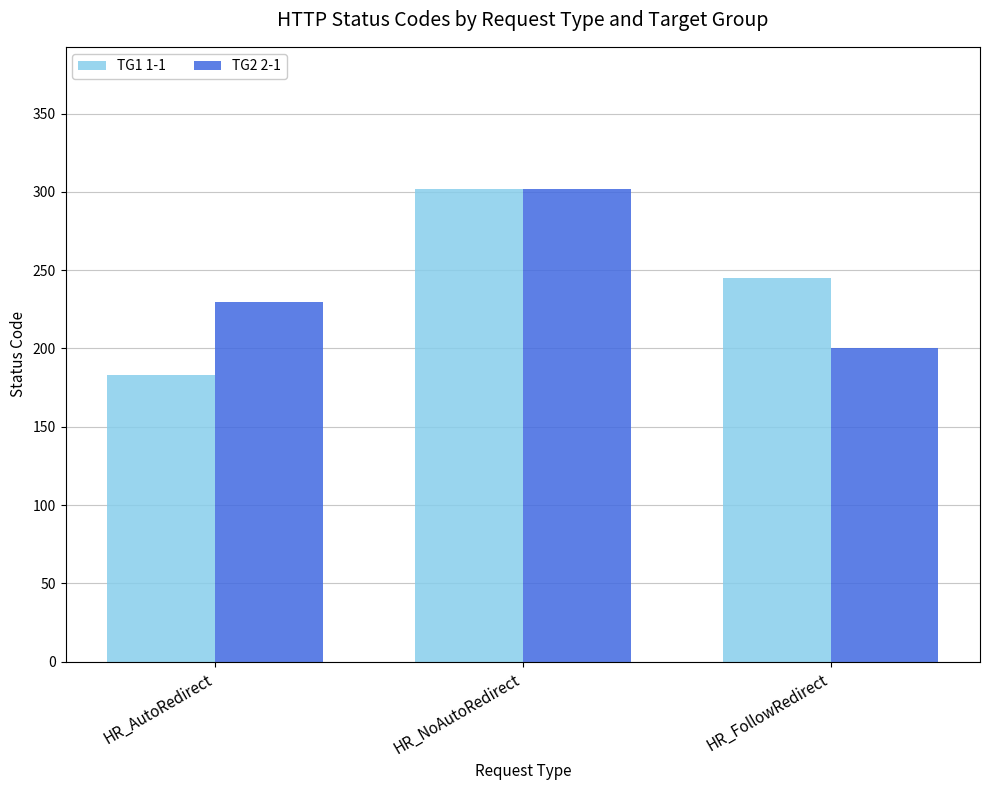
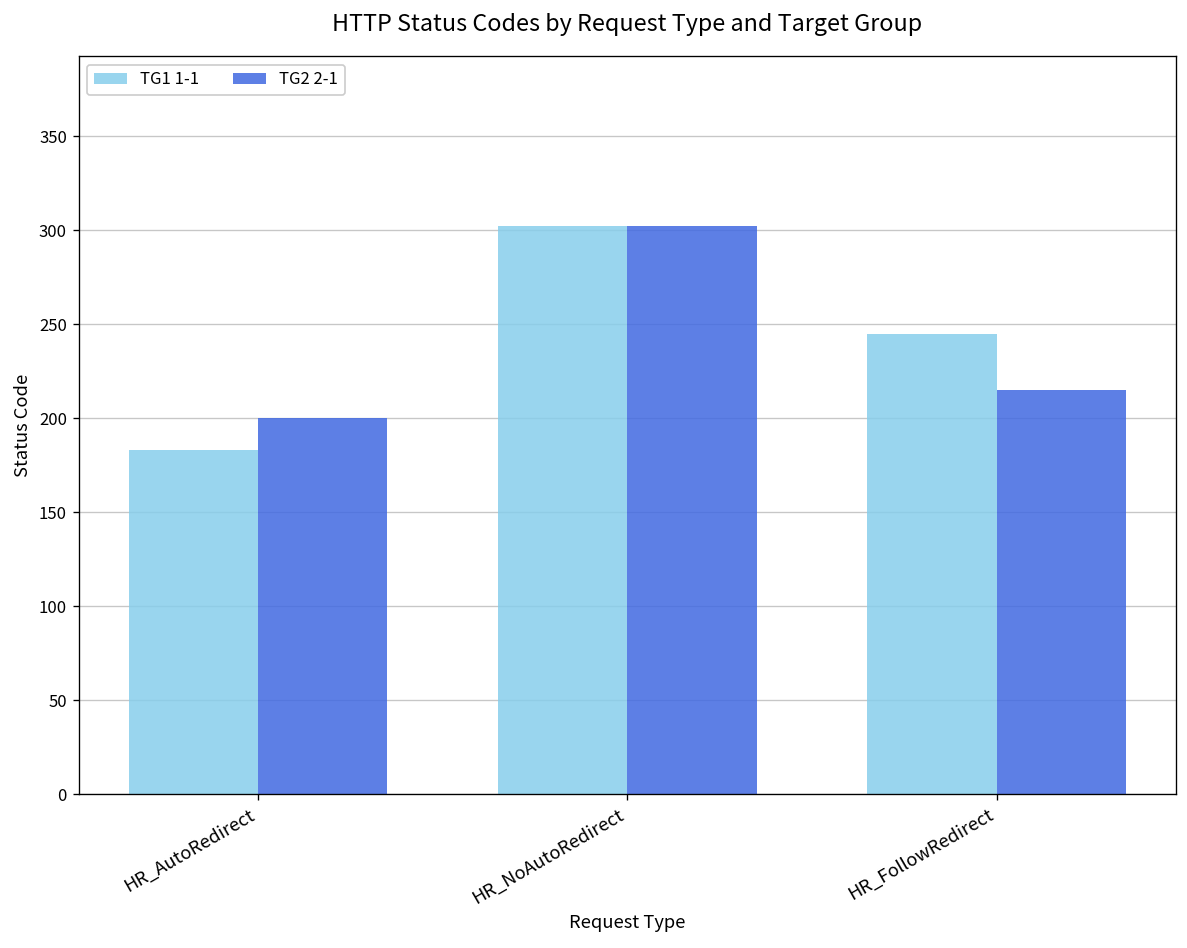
  {
    "TG1 1-1": {
      "HR_AutoRedirect": 183,
      "HR_NoAutoRedirect": 302,
      "HR_FollowRedirect": 245
    },
    "TG2 2-1": {
-     "HR_AutoRedirect": 230,
+     "HR_AutoRedirect": 200,
      "HR_NoAutoRedirect": 302,
-     "HR_FollowRedirect": 200
+     "HR_FollowRedirect": 215
    }
  }
